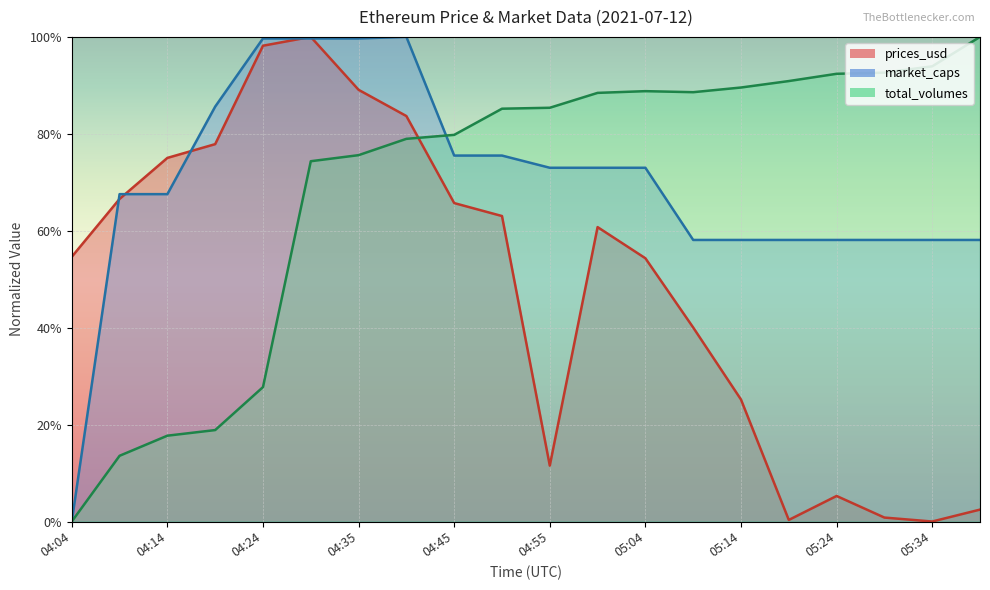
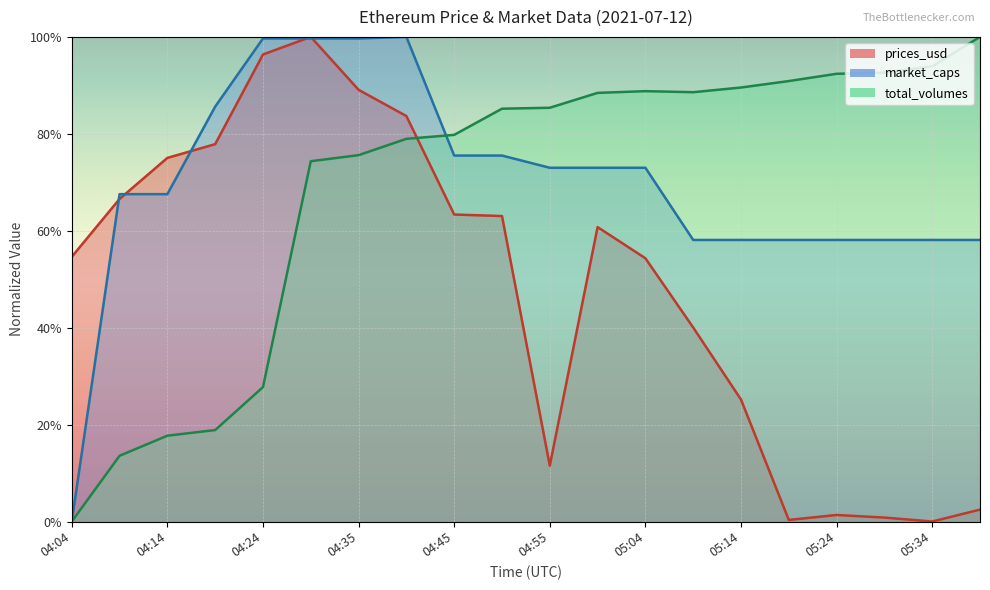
  {
    "prices_usd": {
      "04:04": "55%",
      "04:14": "75%",
-     "04:24": "98%",
+     "04:24": "96%",
      "04:35": "89%",
-     "04:45": "66%",
+     "04:45": "63%",
      "04:55": "12%",
      "05:04": "54%",
      "05:14": "25%",
-     "05:24": "5%",
+     "05:24": "1%",
      "05:34": "0%"
    }
  }
